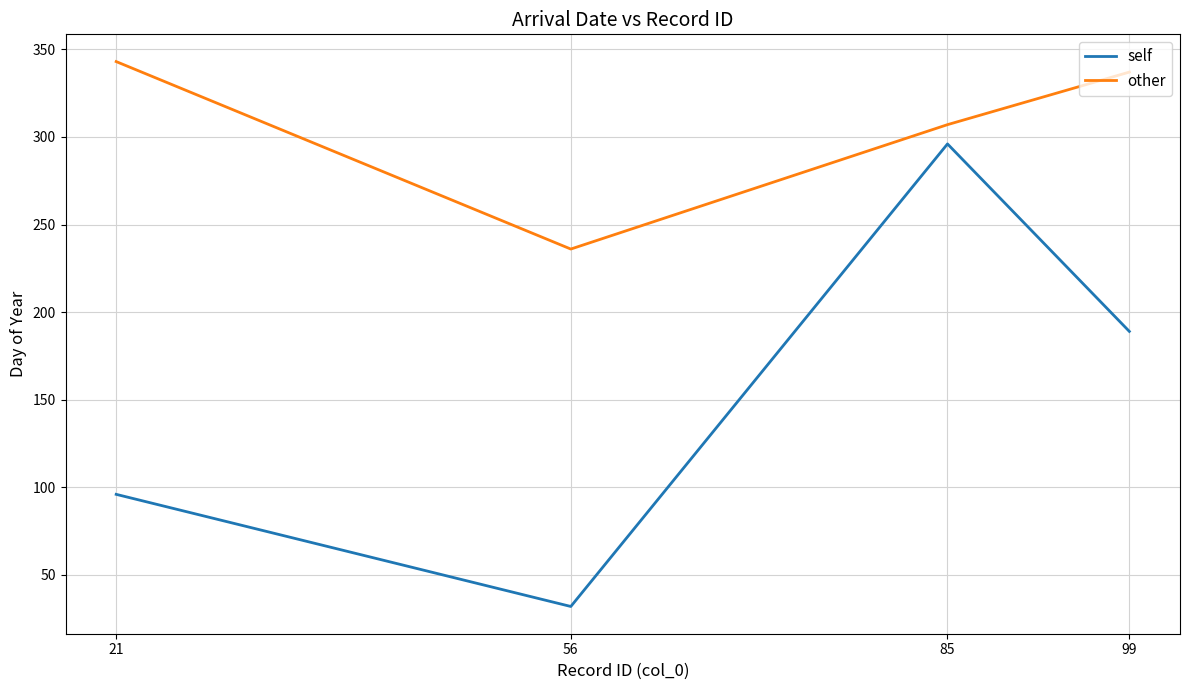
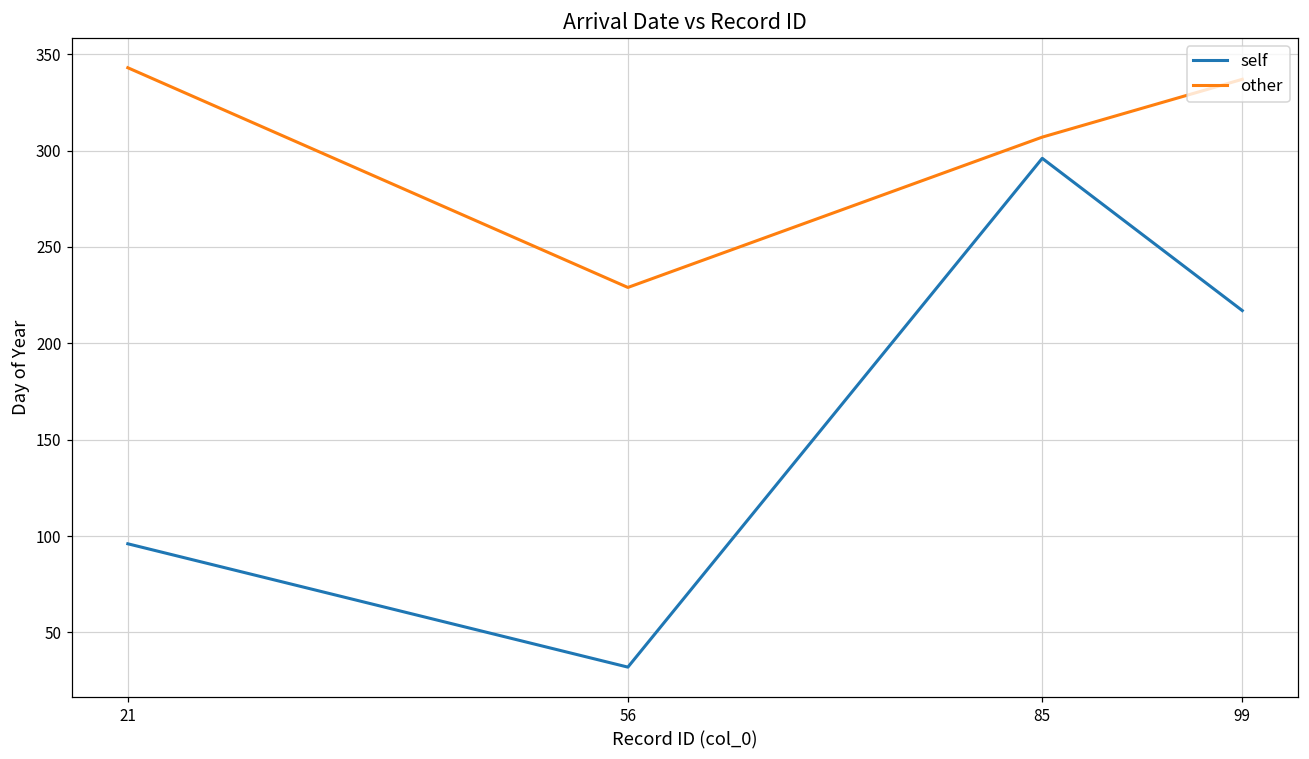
  {
    "self": {
      "21": 96,
      "56": 32,
      "85": 296,
-     "99": 189
+     "99": 217
    },
    "other": {
      "21": 343,
-     "56": 236,
+     "56": 229,
      "85": 307
    }
  }
